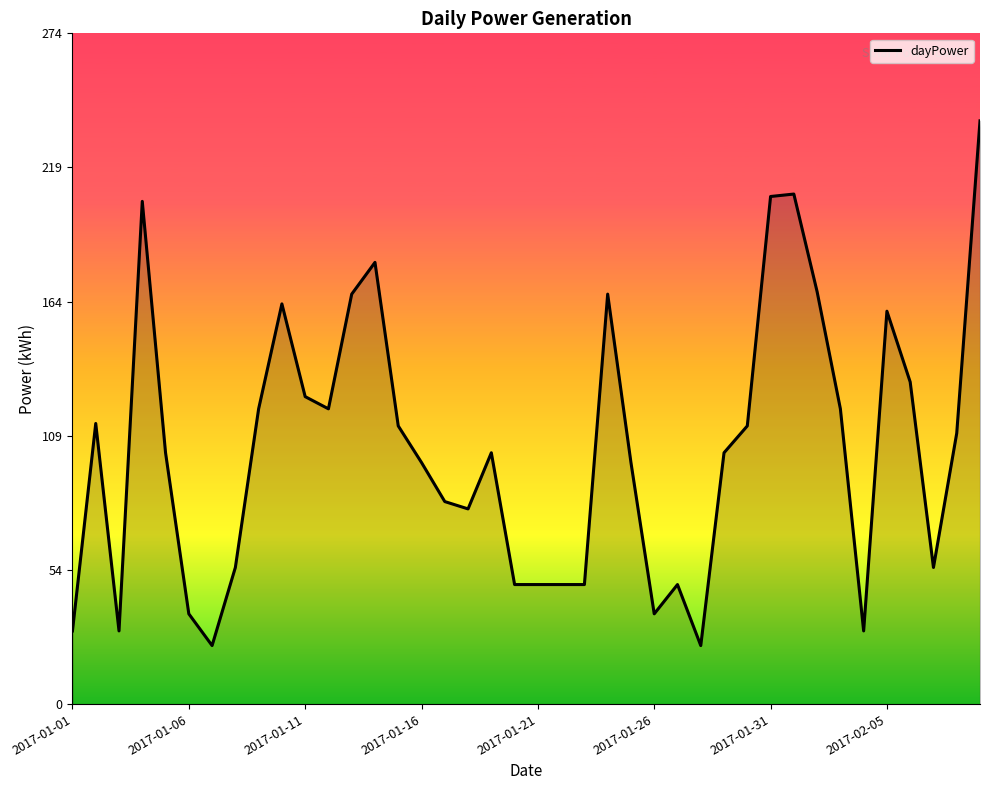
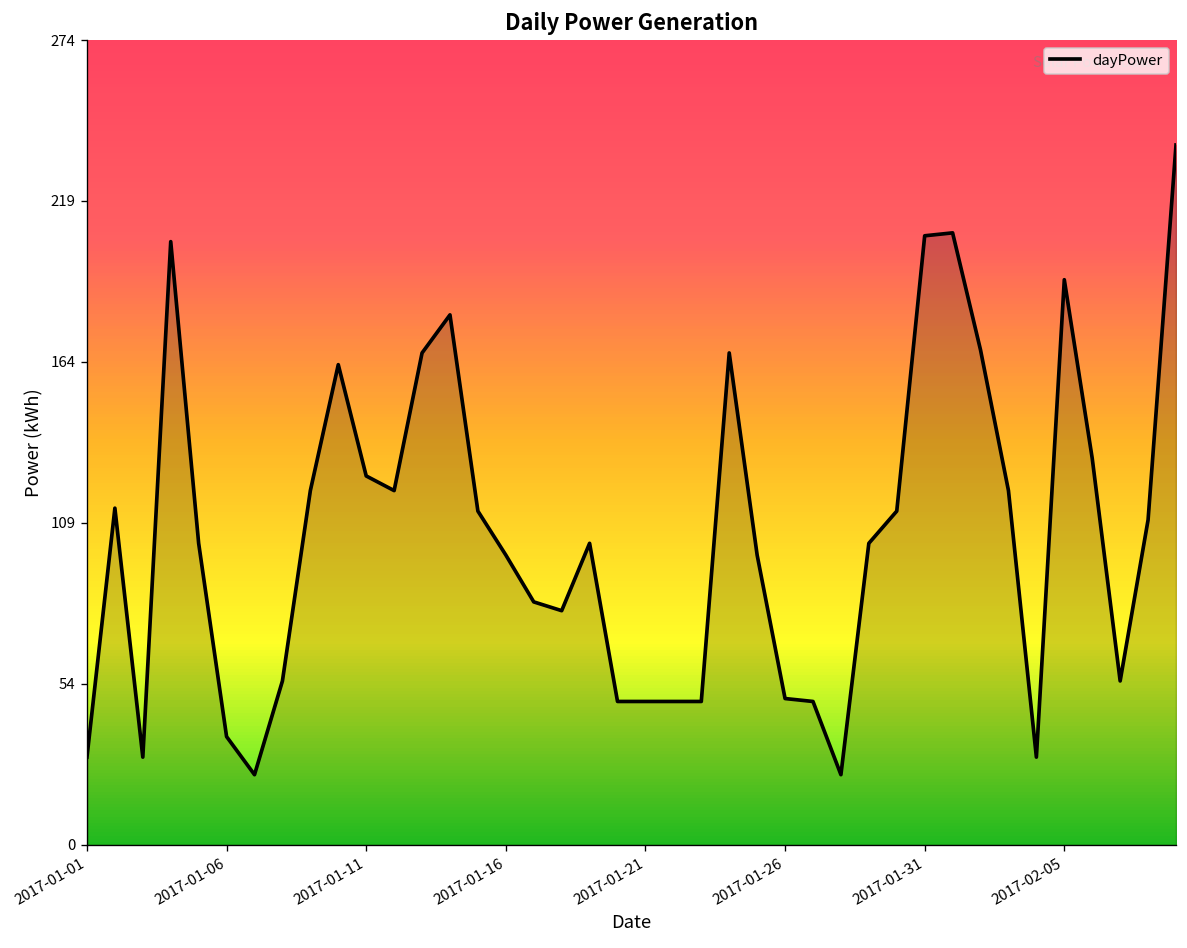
  {
    "2017-01-01": 30,
    "2017-01-06": 37,
    "2017-01-11": 126,
    "2017-01-16": 99,
    "2017-01-21": 49,
-   "2017-01-26": 37,
+   "2017-01-26": 50,
    "2017-01-31": 208,
-   "2017-02-05": 161
+   "2017-02-05": 193
  }
